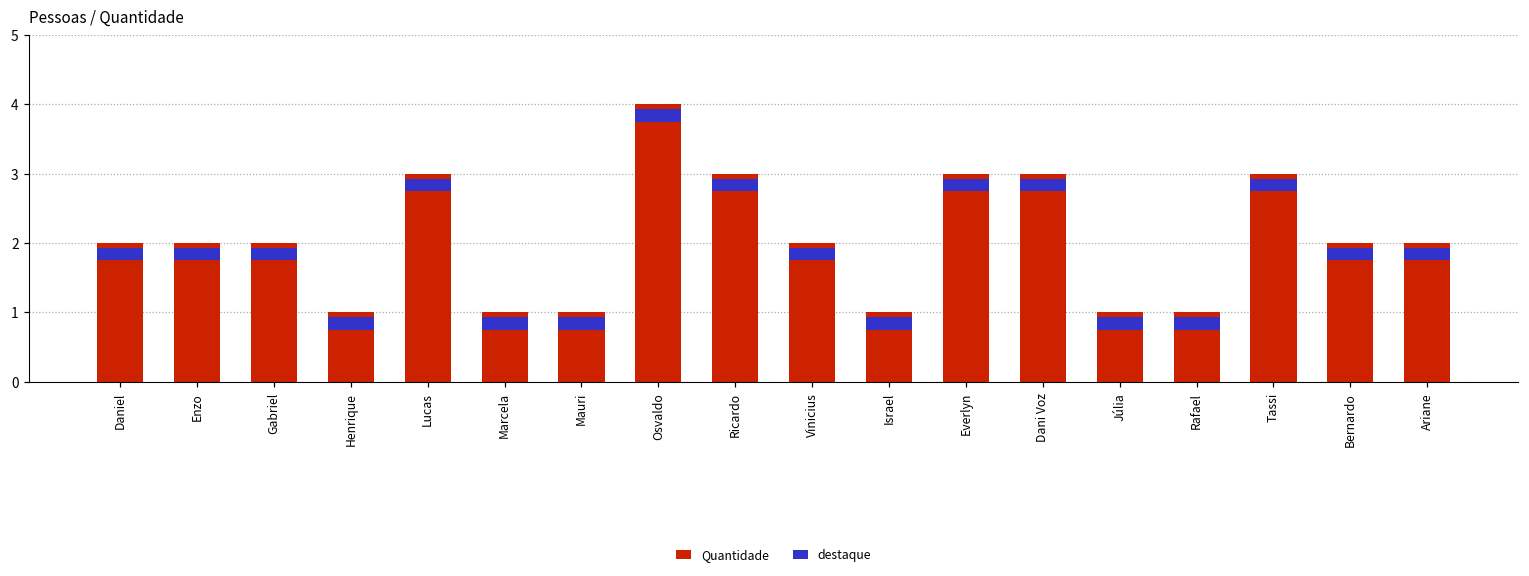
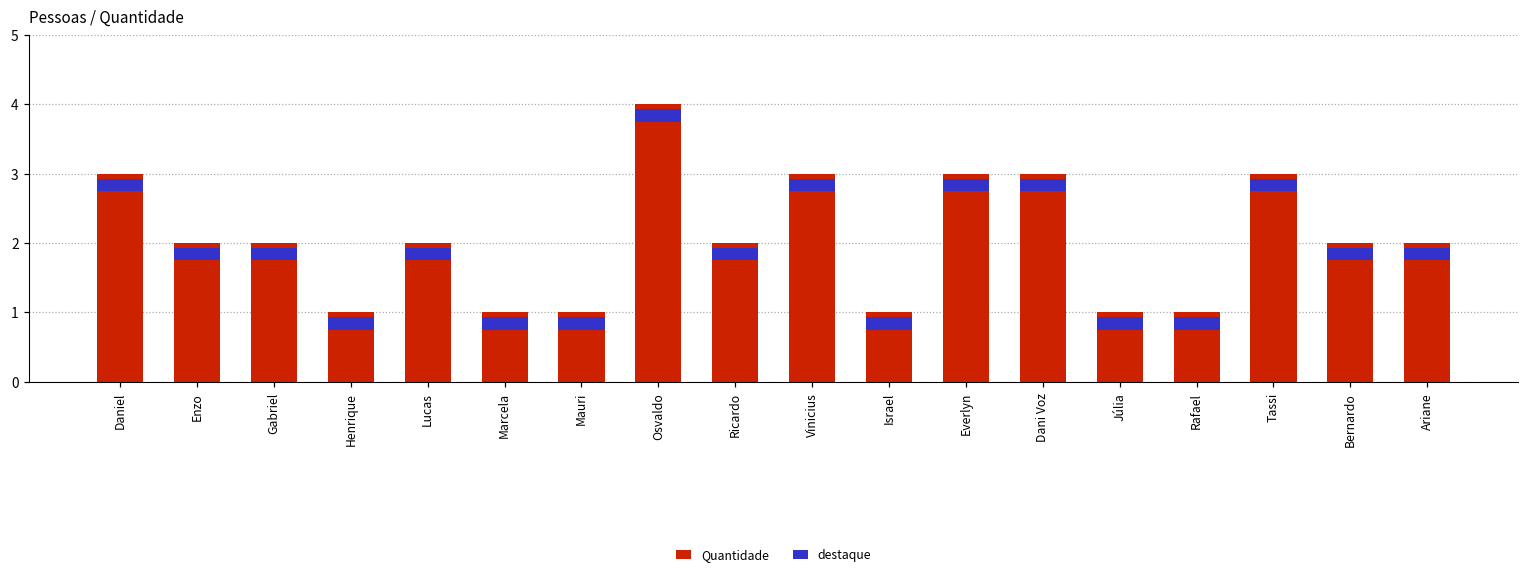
  {
    "Quantidade": {
-     "Daniel": 2,
+     "Daniel": 3,
      "Enzo": 2,
      "Gabriel": 2,
      "Henrique": 1,
-     "Lucas": 3,
+     "Lucas": 2,
      "Marcela": 1,
      "Mauri": 1,
      "Osvaldo": 4,
-     "Ricardo": 3,
-     "Vinicius": 2,
+     "Ricardo": 2,
+     "Vinicius": 3,
      "Israel": 1,
      "Everlyn": 3,
      "Dani Voz": 3,
      "Júlia": 1,
      "Rafael": 1,
      "Tassi": 3,
      "Bernardo": 2,
      "Ariane": 2
    }
  }
